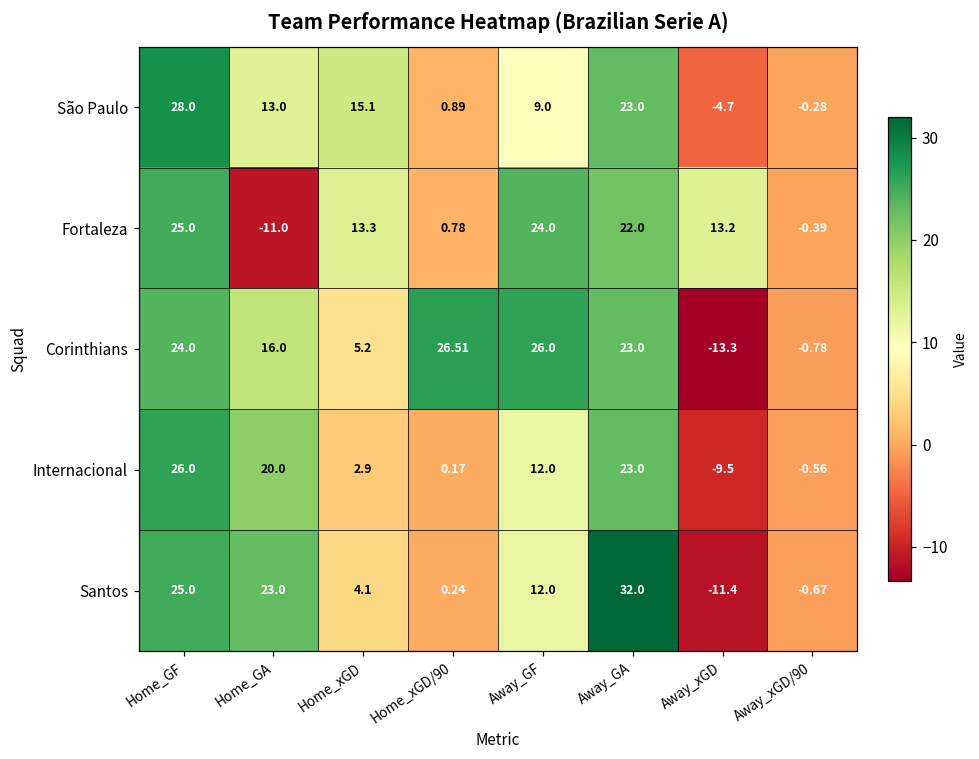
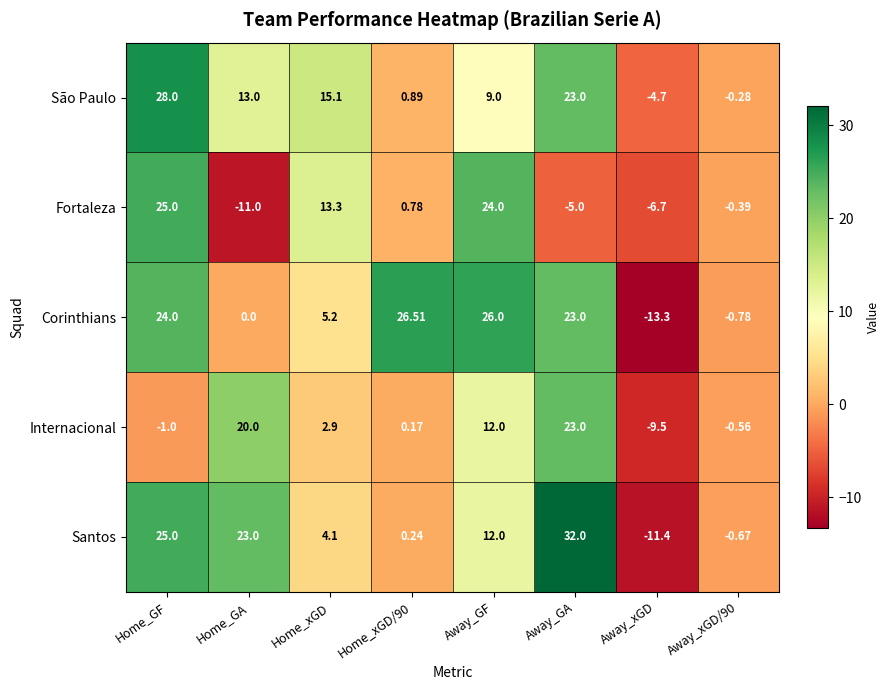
  {
    "São Paulo": {
      "Home_GF": 28.0,
      "Home_GA": 13.0,
      "Home_xGD": 15.1,
      "Home_xGD/90": 0.89,
      "Away_GF": 9.0,
      "Away_GA": 23.0,
      "Away_xGD": -4.7,
      "Away_xGD/90": -0.28
    },
    "Fortaleza": {
      "Home_GF": 25.0,
      "Home_GA": -11.0,
      "Home_xGD": 13.3,
      "Home_xGD/90": 0.78,
      "Away_GF": 24.0,
-     "Away_GA": 22.0,
-     "Away_xGD": 13.2,
+     "Away_GA": -5.0,
+     "Away_xGD": -6.7,
      "Away_xGD/90": -0.39
    },
    "Corinthians": {
      "Home_GF": 24.0,
-     "Home_GA": 16.0,
+     "Home_GA": 0.0,
      "Home_xGD": 5.2,
      "Home_xGD/90": 26.51,
      "Away_GF": 26.0,
      "Away_GA": 23.0,
      "Away_xGD": -13.3,
      "Away_xGD/90": -0.78
    },
    "Internacional": {
-     "Home_GF": 26.0,
+     "Home_GF": -1.0,
      "Home_GA": 20.0,
      "Home_xGD": 2.9,
      "Home_xGD/90": 0.17,
      "Away_GF": 12.0,
      "Away_GA": 23.0,
      "Away_xGD": -9.5,
      "Away_xGD/90": -0.56
    },
    "Santos": {
      "Home_GF": 25.0,
      "Home_GA": 23.0,
      "Home_xGD": 4.1,
      "Home_xGD/90": 0.24,
      "Away_GF": 12.0,
      "Away_GA": 32.0,
      "Away_xGD": -11.4,
      "Away_xGD/90": -0.67
    }
  }
